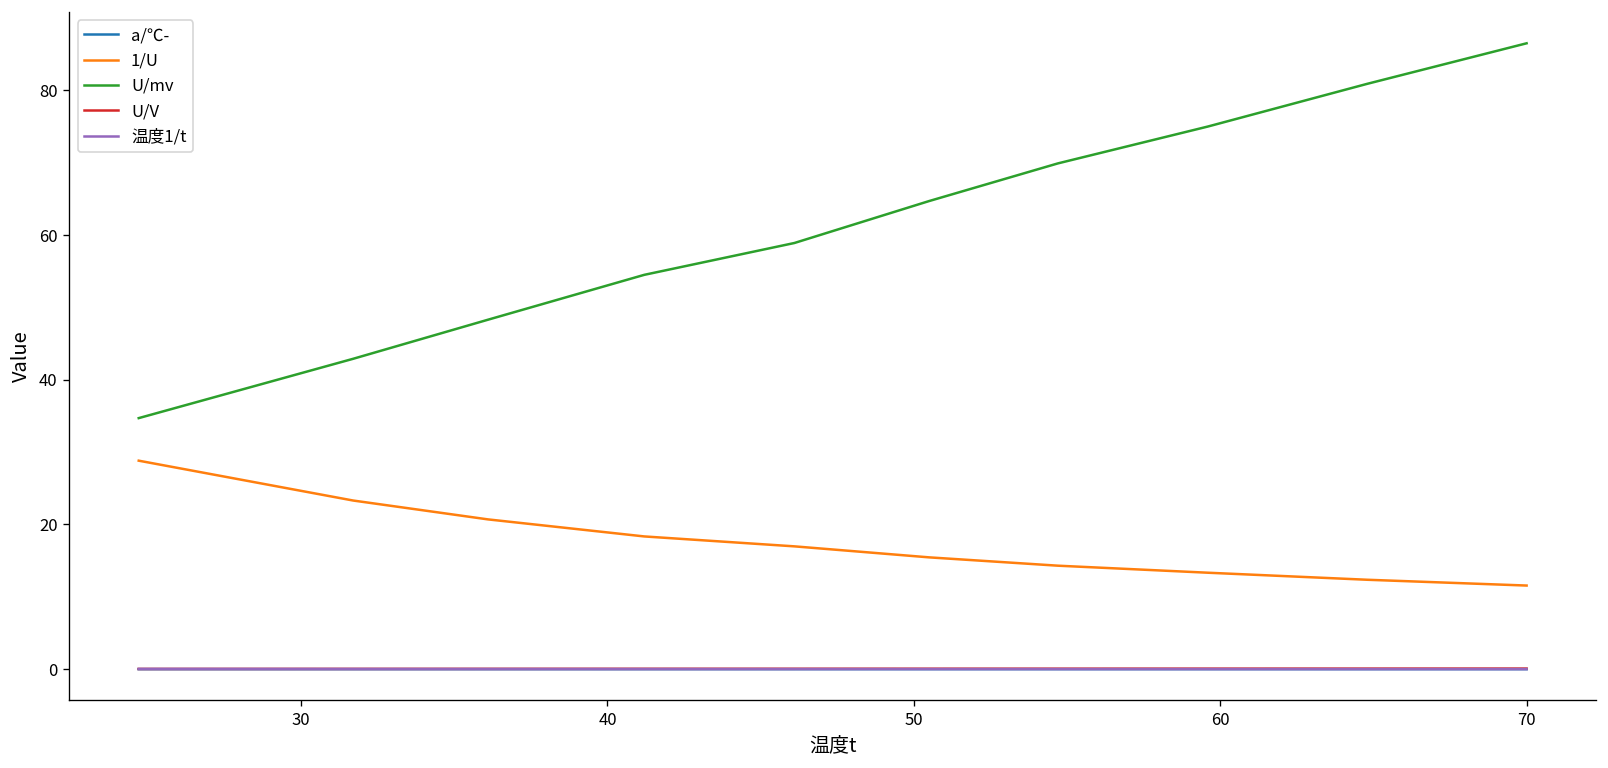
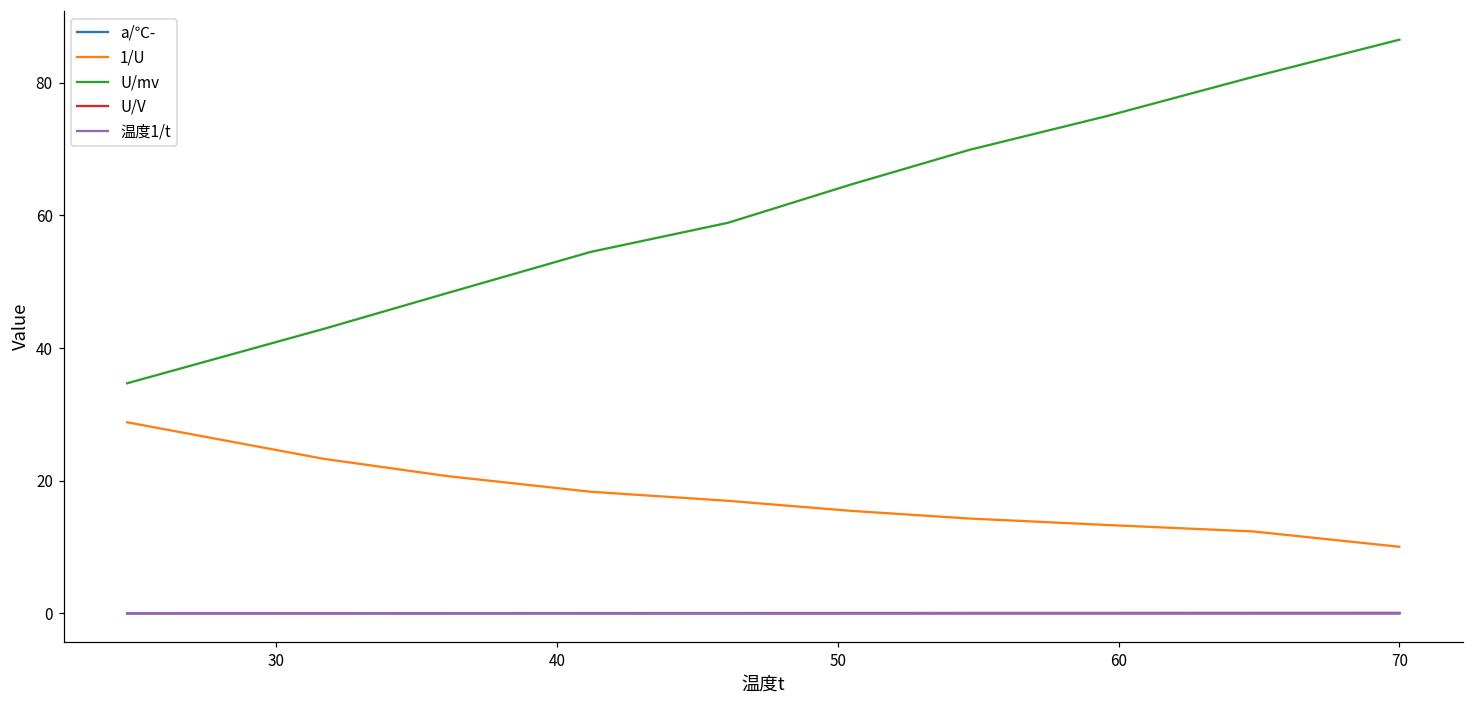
  {
    "1/U": {
-     "70": 12
+     "70": 10
    },
    "U/mv": {
      "70": 87
    }
  }
